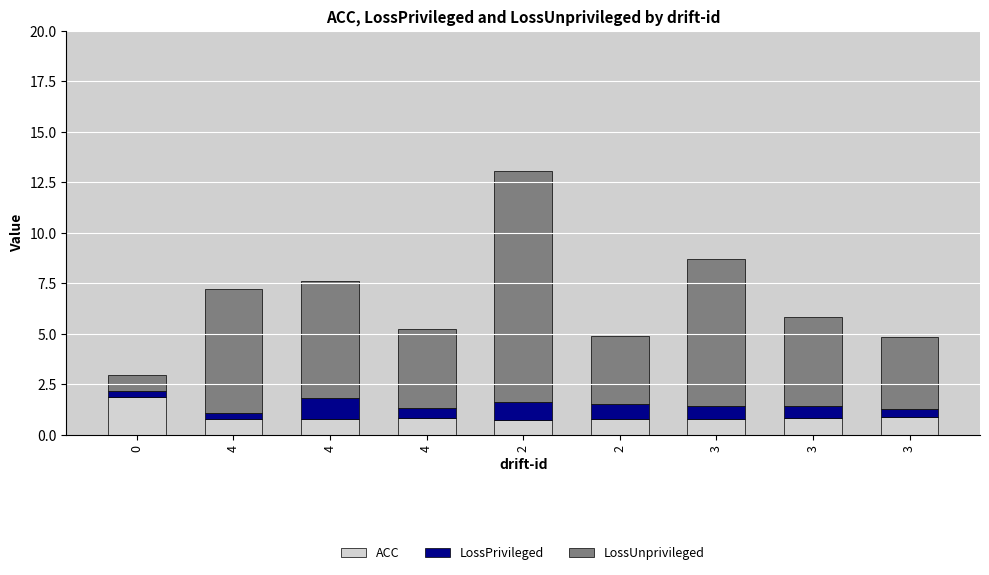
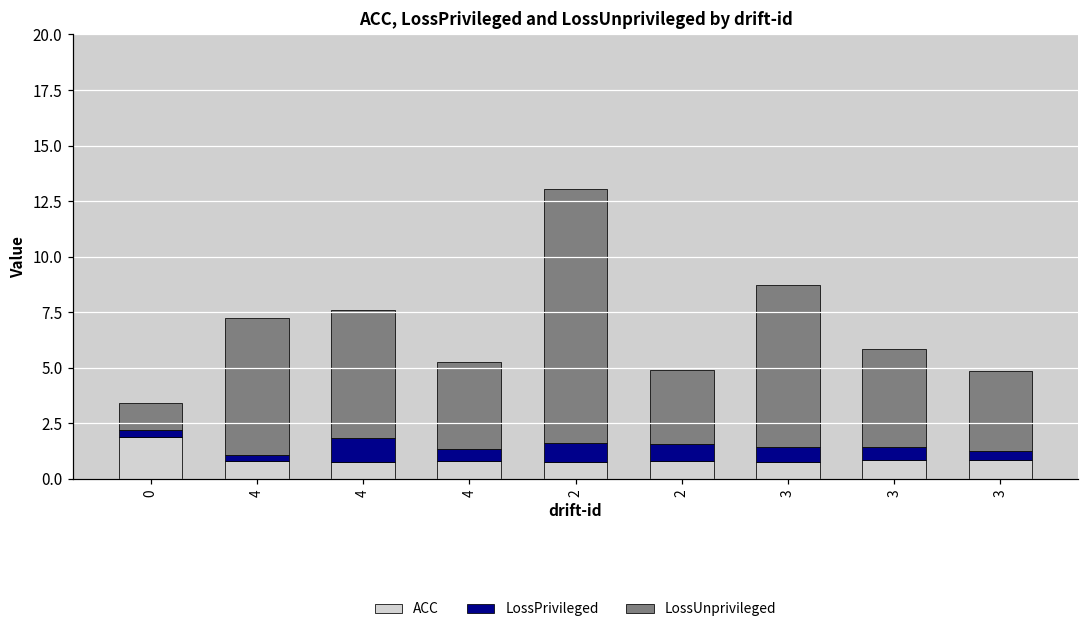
  {
    "ACC": {
      "0": 1.9
    },
    "LossPrivileged": {
      "0": 0.3
    },
    "LossUnprivileged": {
-     "0": 0.8
+     "0": 1.2
    }
  }
